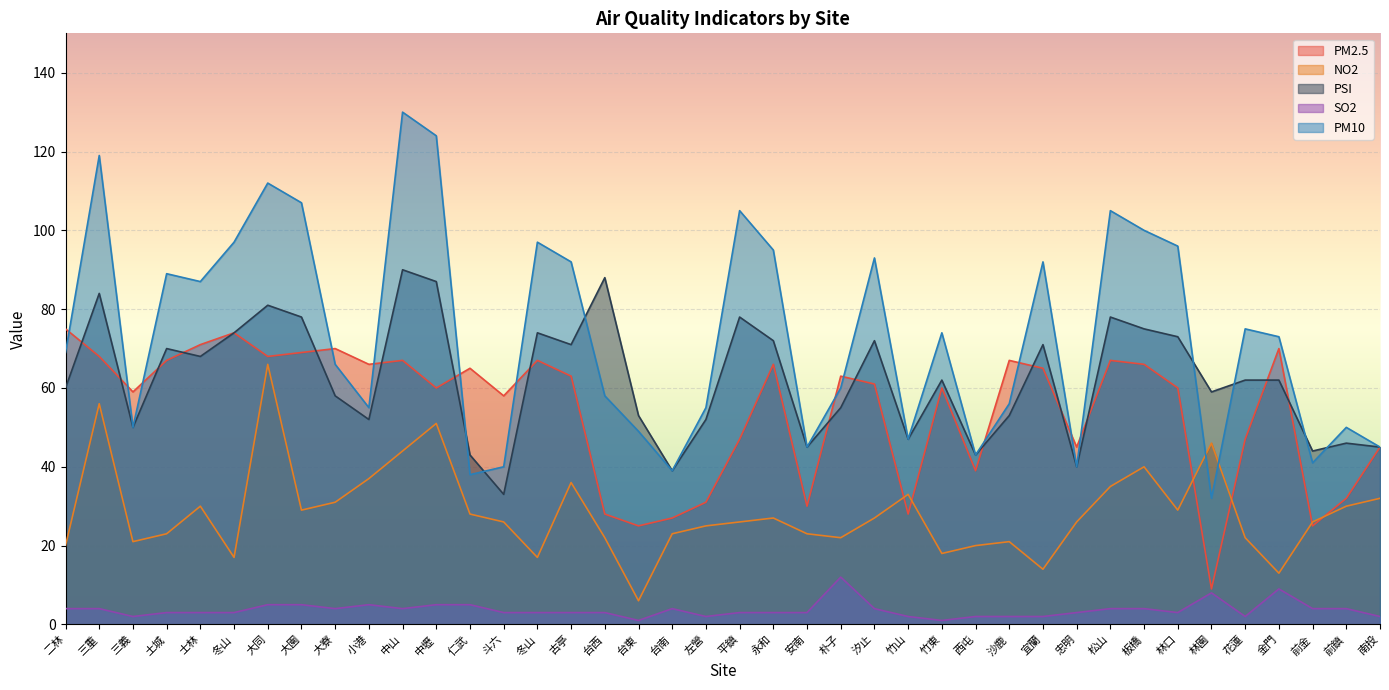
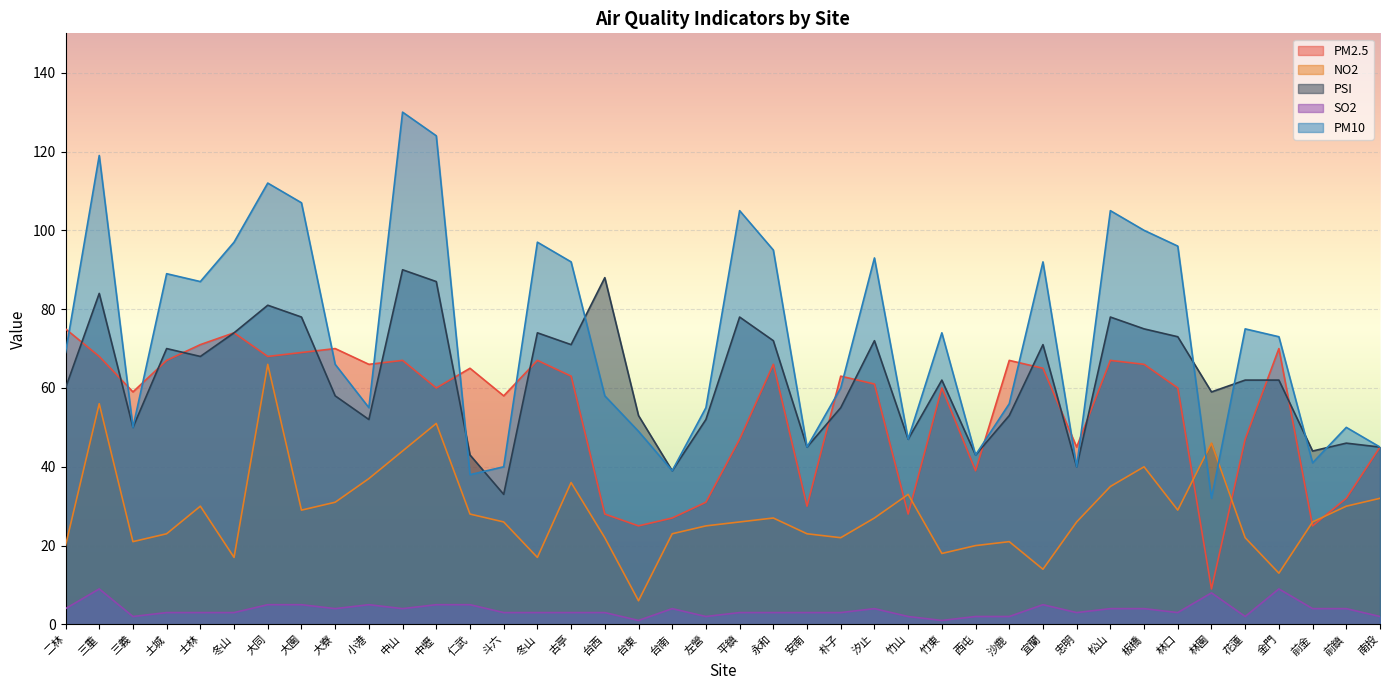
  {
    "PSI": {
      "二林": 60,
      "三重": 84,
      "土城": 70,
      "士林": 68,
      "大同": 81,
      "大園": 78,
      "大寮": 58,
      "小港": 52,
      "中山": 90,
      "中壢": 87,
      "仁武": 43,
      "斗六": 33,
      "古亭": 71,
      "台西": 88,
      "台東": 53,
      "左營": 52,
      "平鎮": 78,
      "永和": 72,
      "朴子": 55,
      "汐止": 72,
      "竹東": 62,
      "沙鹿": 53,
      "宜蘭": 71,
      "松山": 78,
      "板橋": 75,
      "林口": 73,
      "林園": 59,
      "花蓮": 62,
      "金門": 62,
      "前金": 44,
      "前鎮": 46
    },
    "SO2": {
      "二林": 4,
-     "三重": 4,
+     "三重": 9,
      "三義": 2,
      "土城": 3,
      "士林": 3,
      "大同": 5,
      "大園": 5,
      "大寮": 4,
      "小港": 5,
      "中山": 4,
      "中壢": 5,
      "仁武": 5,
      "斗六": 3,
      "古亭": 3,
      "台西": 3,
      "台東": 1,
      "台南": 4,
      "左營": 2,
      "平鎮": 3,
      "永和": 3,
      "安南": 3,
-     "朴子": 12,
+     "朴子": 3,
      "汐止": 4,
      "竹山": 2,
      "竹東": 1,
      "西屯": 2,
      "沙鹿": 2,
-     "宜蘭": 2,
+     "宜蘭": 5,
      "忠明": 3,
      "松山": 4,
      "板橋": 4,
      "林口": 3,
      "林園": 8,
      "花蓮": 2,
      "金門": 9,
      "前金": 4,
      "前鎮": 4,
      "南投": 2
    },
    "PM10": {
      "二林": 69,
      "三重": 119,
      "土城": 89,
      "士林": 87,
      "大同": 112,
      "大園": 107,
      "大寮": 66,
      "小港": 55,
      "中山": 130,
      "中壢": 124,
      "仁武": 38,
      "斗六": 40,
      "古亭": 92,
      "台西": 58,
      "台東": 49,
      "左營": 55,
      "平鎮": 105,
      "永和": 95,
      "朴子": 60,
      "汐止": 93,
      "竹東": 74,
      "沙鹿": 56,
      "宜蘭": 92,
      "松山": 105,
      "板橋": 100,
      "林口": 96,
      "林園": 32,
      "花蓮": 75,
      "金門": 73,
      "前金": 41,
      "前鎮": 50
    }
  }
